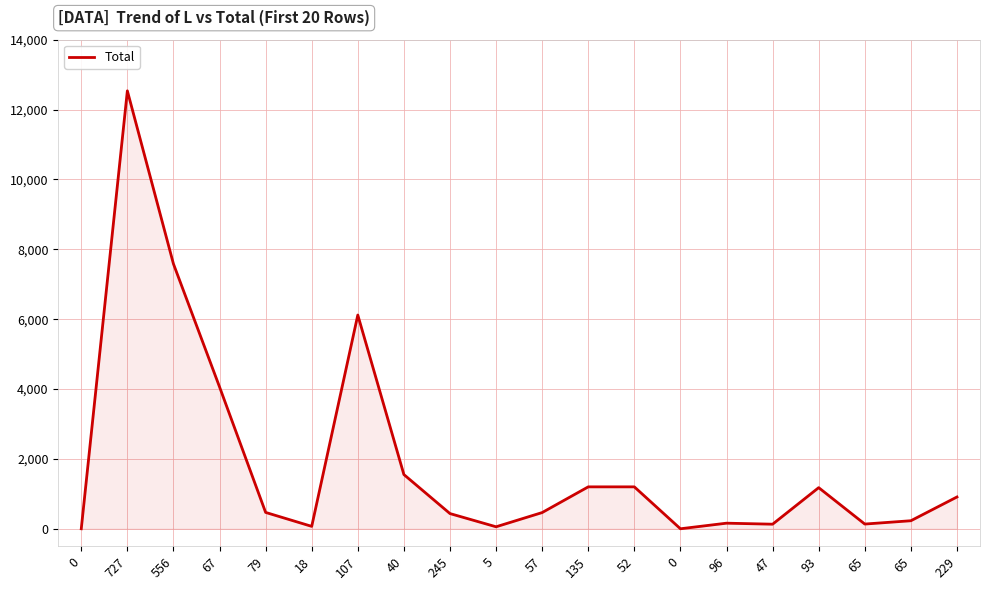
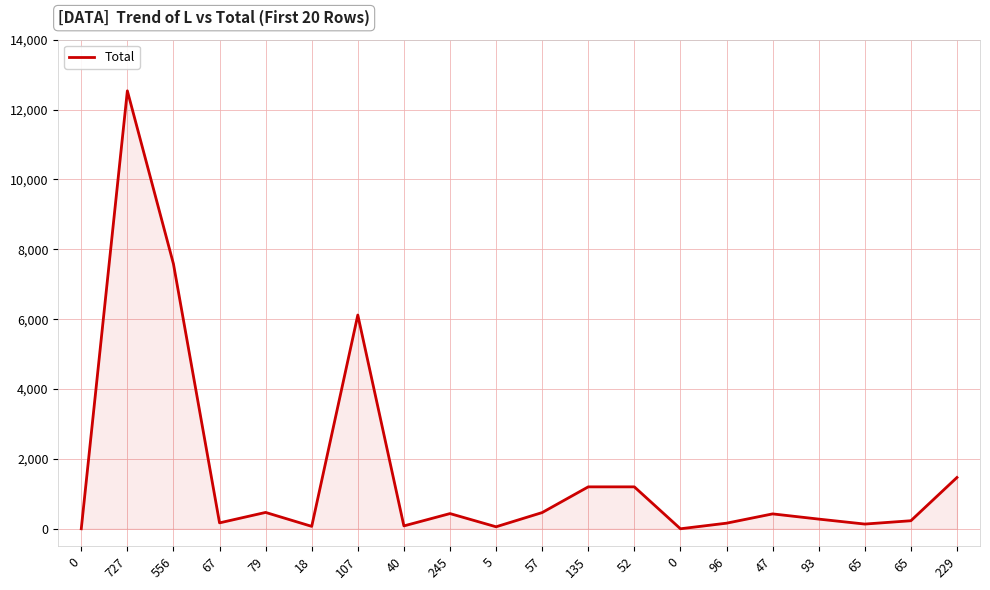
  {
    "727": "12,500",
    "556": "7,600",
-   "67": "4,100",
+   "67": "200",
    "79": "500",
    "18": "100",
    "107": "6,100",
-   "40": "1,600",
+   "40": "100",
    "245": "400",
    "5": "100",
    "57": "500",
    "135": "1,200",
    "52": "1,200",
    "96": "200",
-   "47": "100",
-   "93": "1,200",
-   "229": "900"
+   "47": "400",
+   "93": "300",
+   "229": "1,500"
  }
